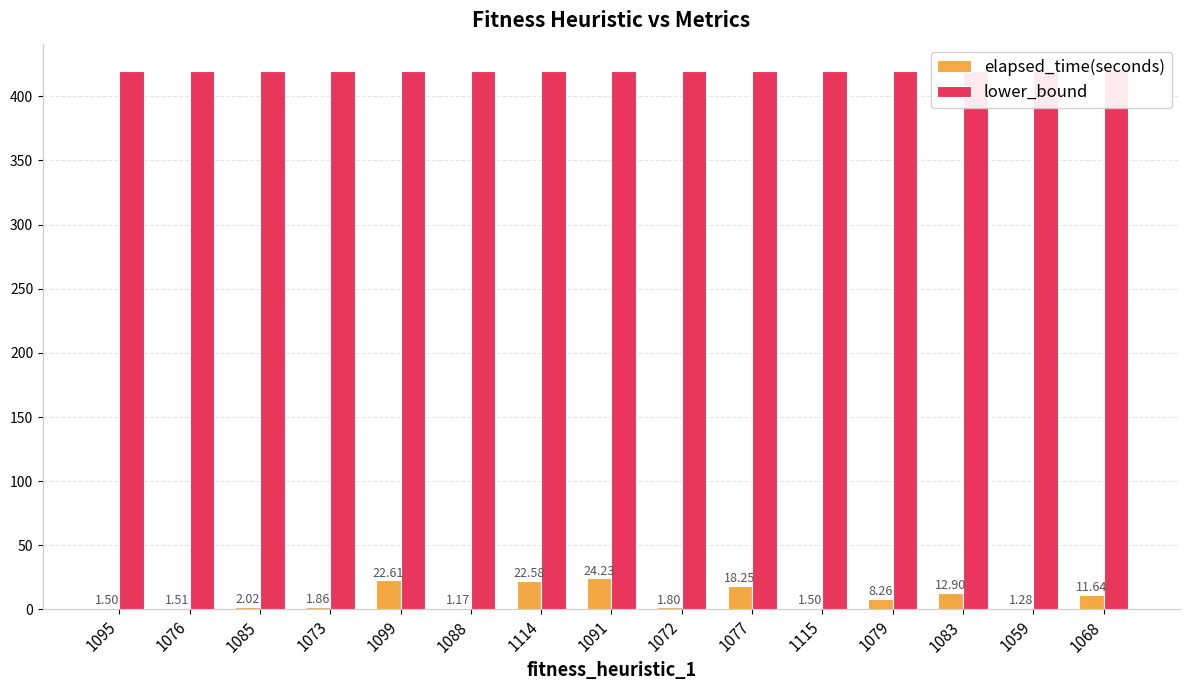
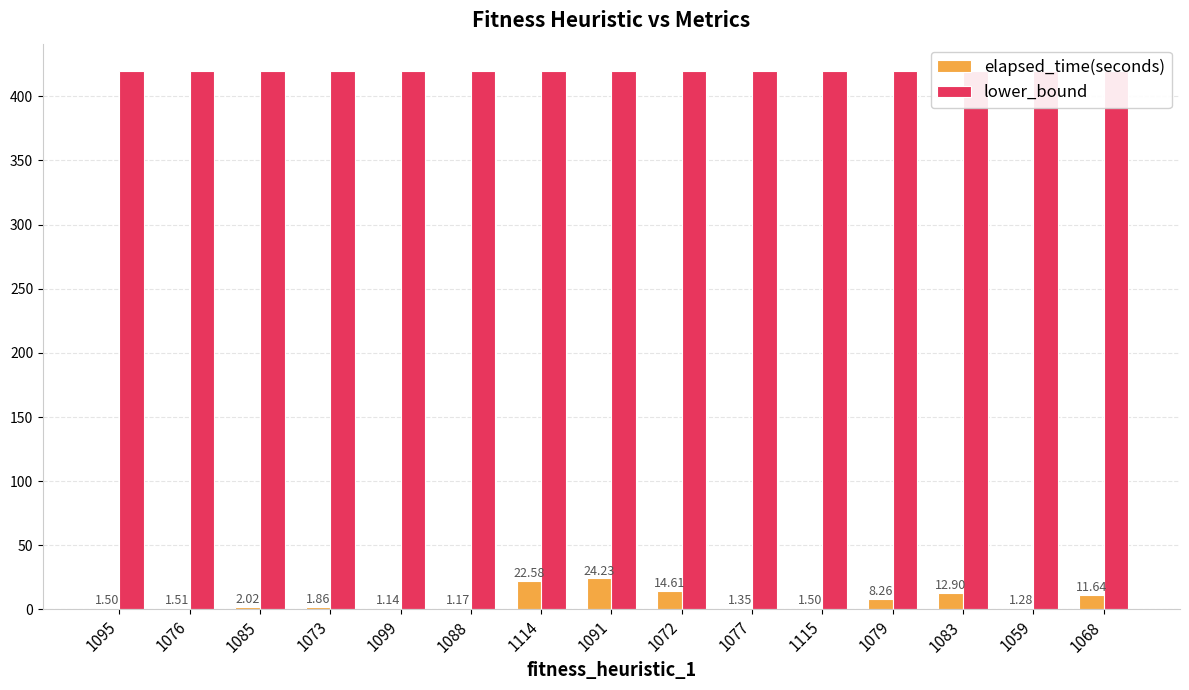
  {
    "elapsed_time(seconds)": {
      "1095": 1.50,
      "1076": 1.51,
      "1085": 2.02,
      "1073": 1.86,
-     "1099": 22.61,
+     "1099": 1.14,
      "1088": 1.17,
      "1114": 22.58,
      "1091": 24.23,
-     "1072": 1.80,
-     "1077": 18.25,
+     "1072": 14.61,
+     "1077": 1.35,
      "1115": 1.50,
      "1079": 8.26,
      "1083": 12.90,
      "1059": 1.28,
      "1068": 11.64
    },
    "lower_bound": {
      "1095": 420,
      "1076": 420,
      "1085": 420,
      "1073": 420,
      "1099": 420,
      "1088": 420,
      "1114": 420,
      "1091": 420,
      "1072": 420,
      "1077": 420,
      "1115": 420,
      "1079": 420
    }
  }
